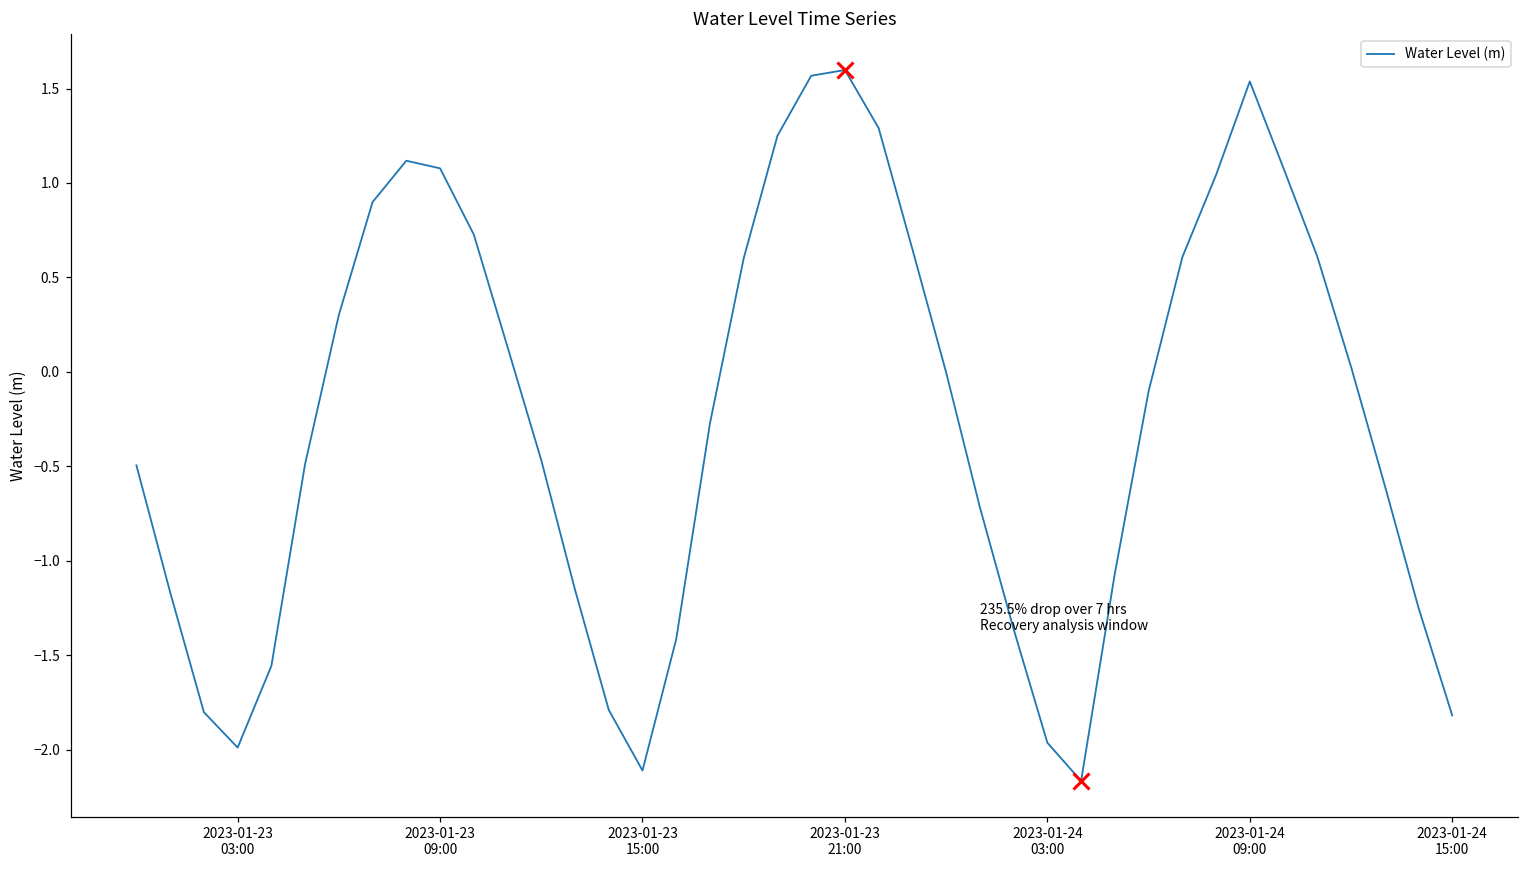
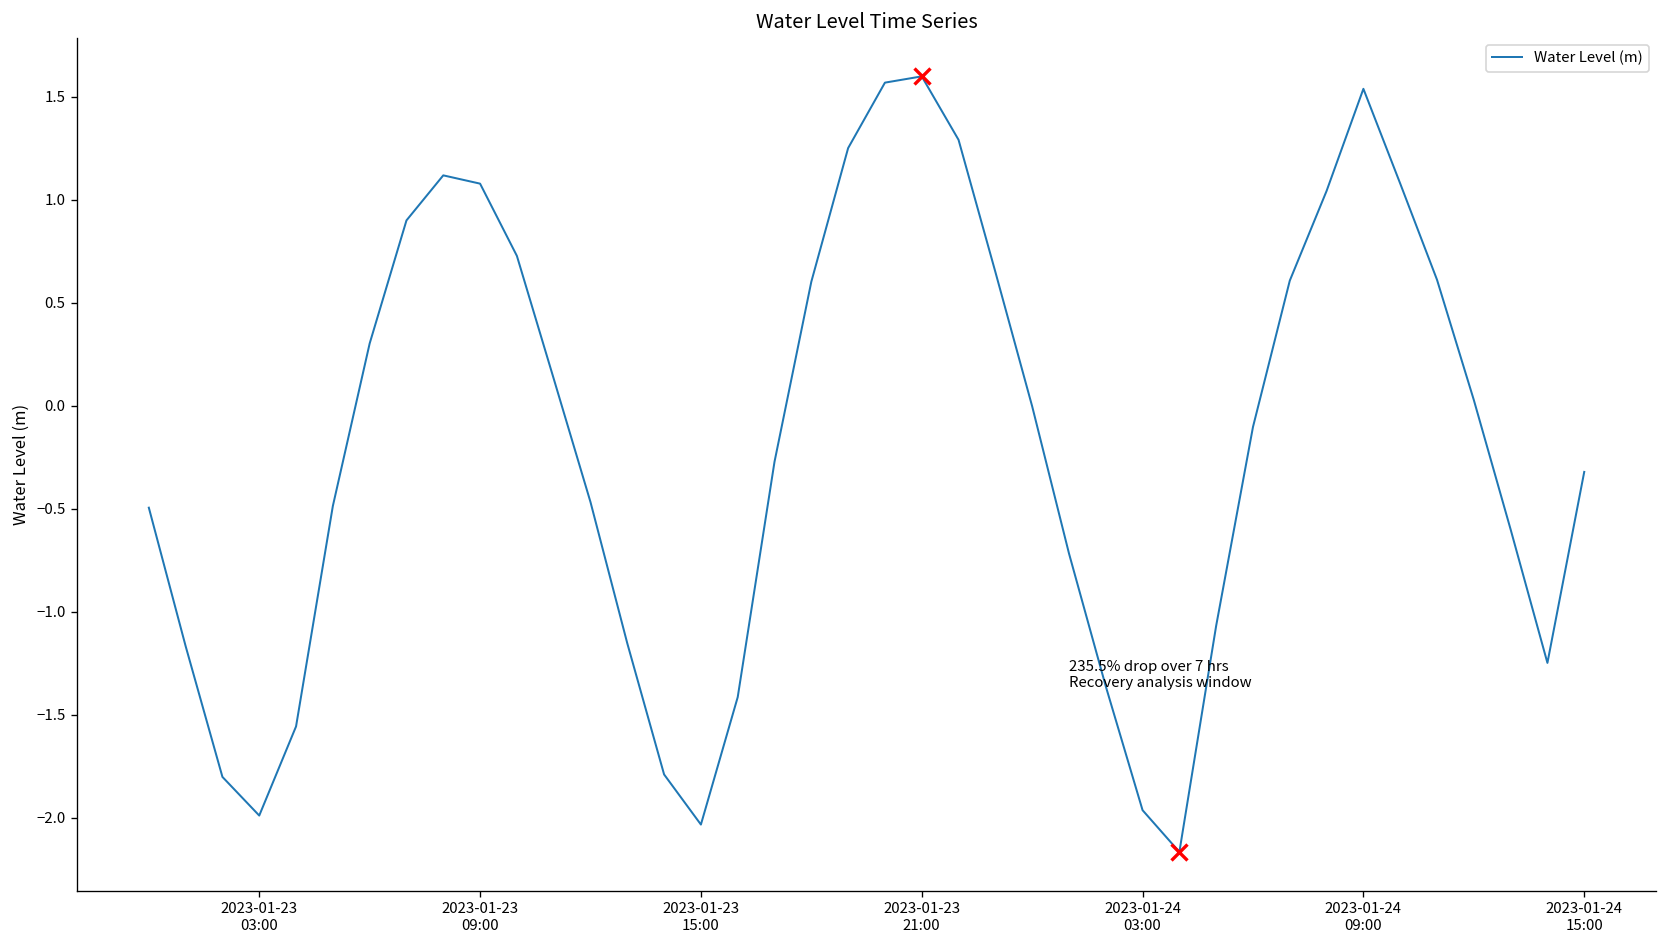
  {
    "Water Level (m)": {
      "2023-01-23 03:00": -1.99,
      "2023-01-23 09:00": 1.08,
-     "2023-01-23 15:00": -2.11,
+     "2023-01-23 15:00": -2.03,
      "2023-01-24 03:00": -1.96,
      "2023-01-24 09:00": 1.54,
-     "2023-01-24 15:00": -1.82
+     "2023-01-24 15:00": -0.32
    }
  }
